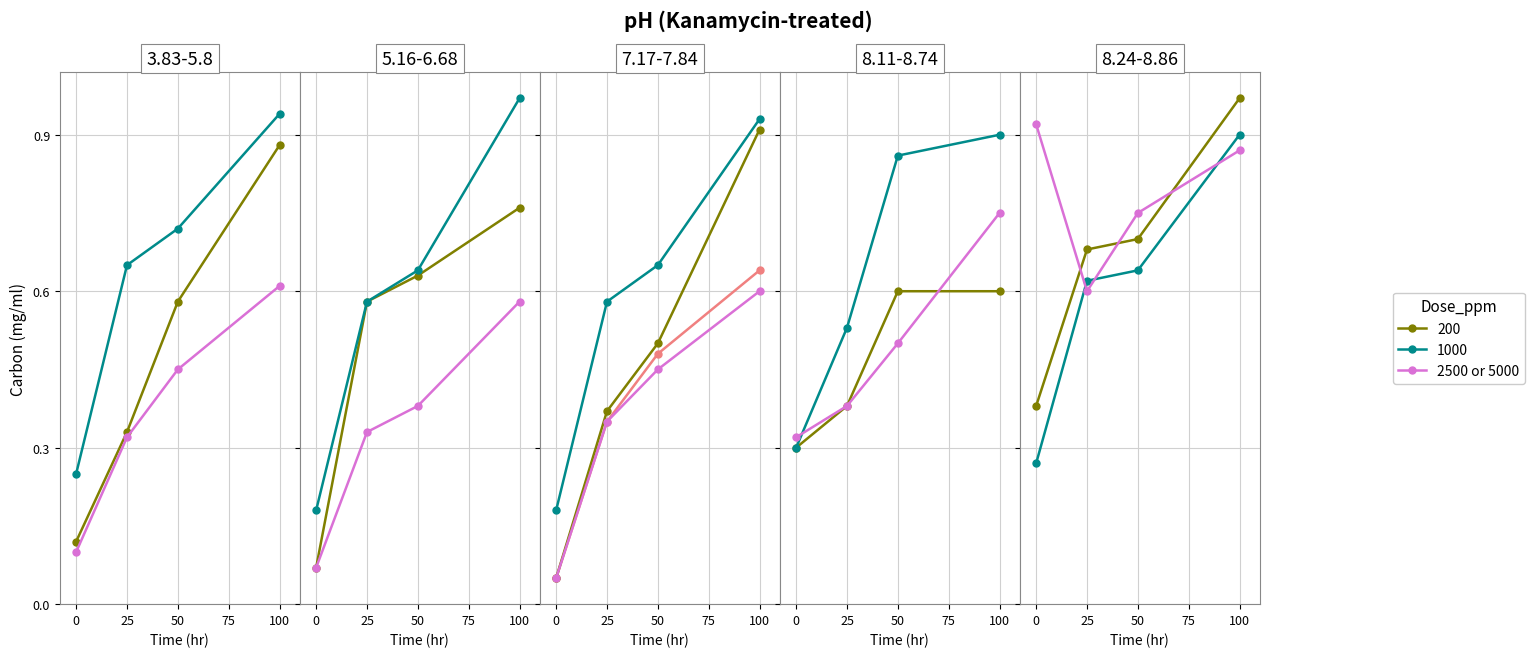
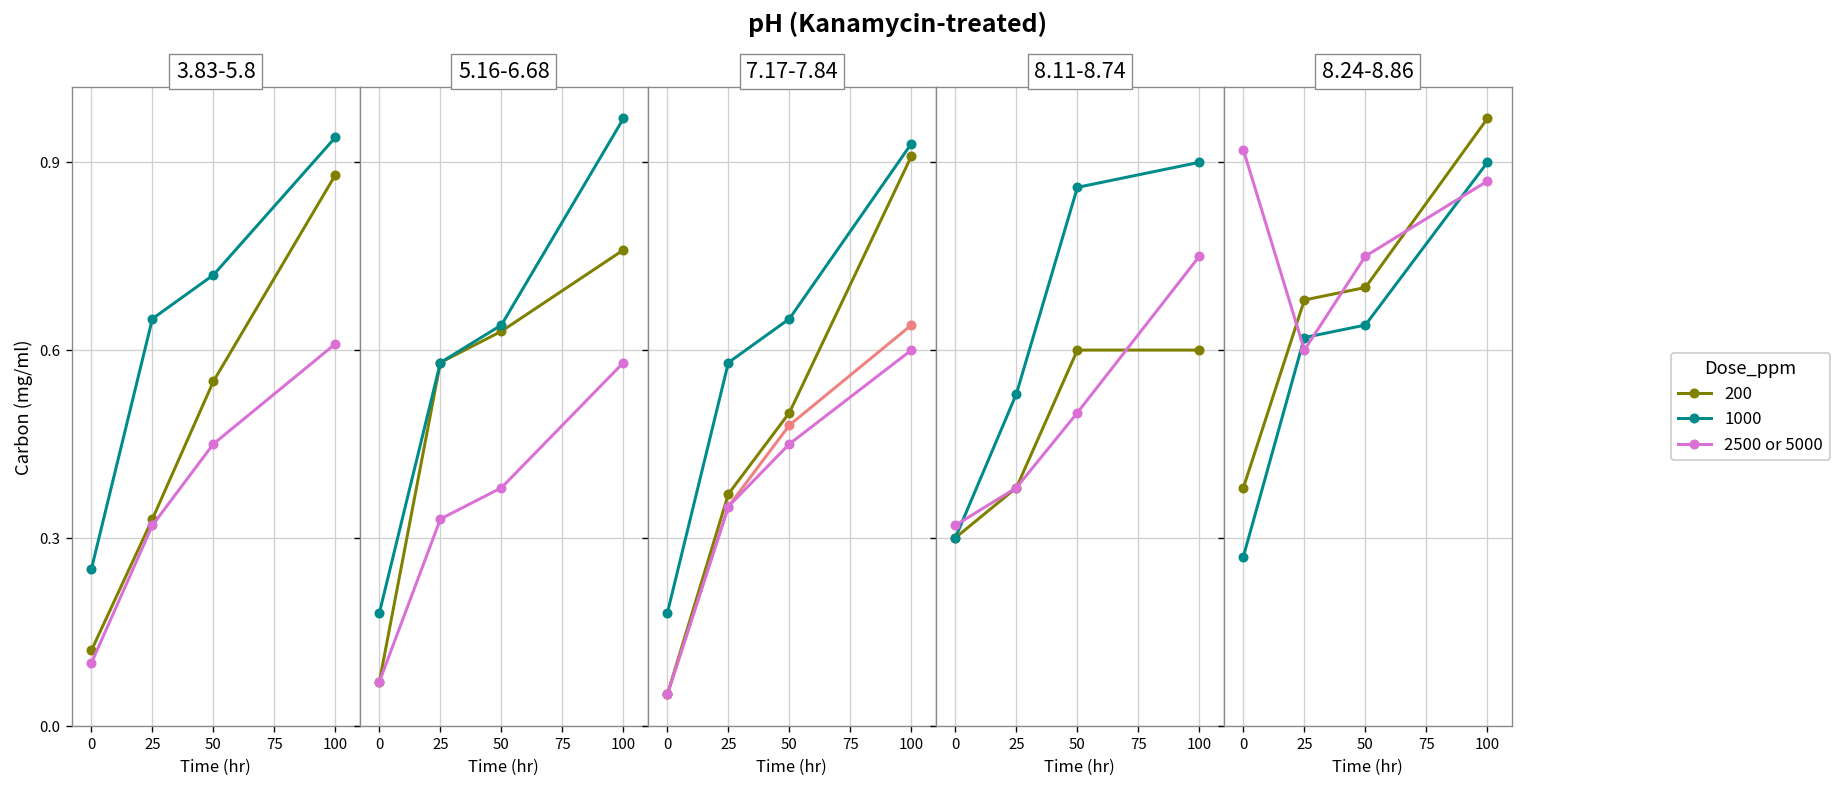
  {
    "3.83-5.8": {
      "200": {
        "0": 0.12,
        "25": 0.33,
-       "50": 0.58,
+       "50": 0.55,
        "100": 0.88
      },
      "1000": {
        "0": 0.25,
        "25": 0.65,
        "50": 0.72,
        "100": 0.94
      },
      "2500 or 5000": {
        "0": 0.10,
        "25": 0.32,
        "50": 0.45,
        "100": 0.61
      }
    }
  }
